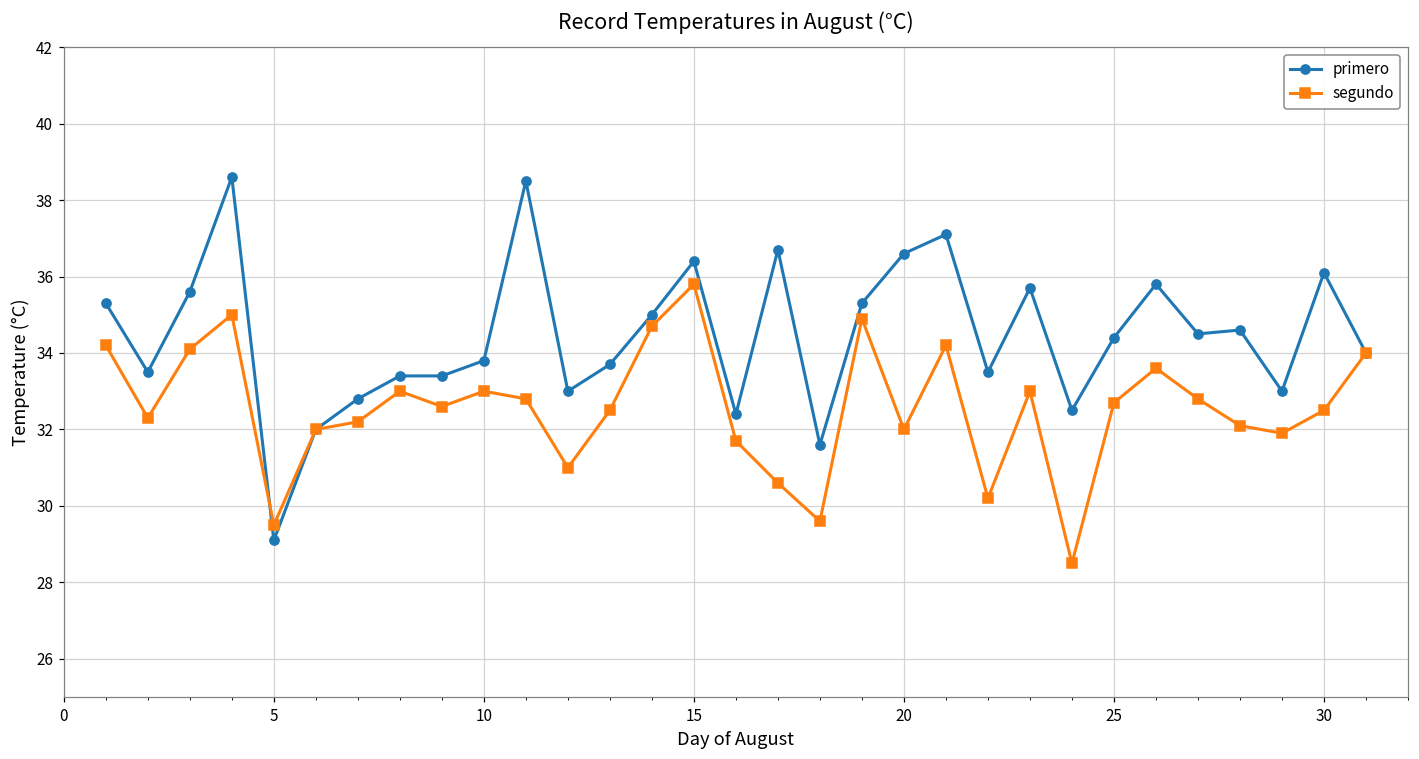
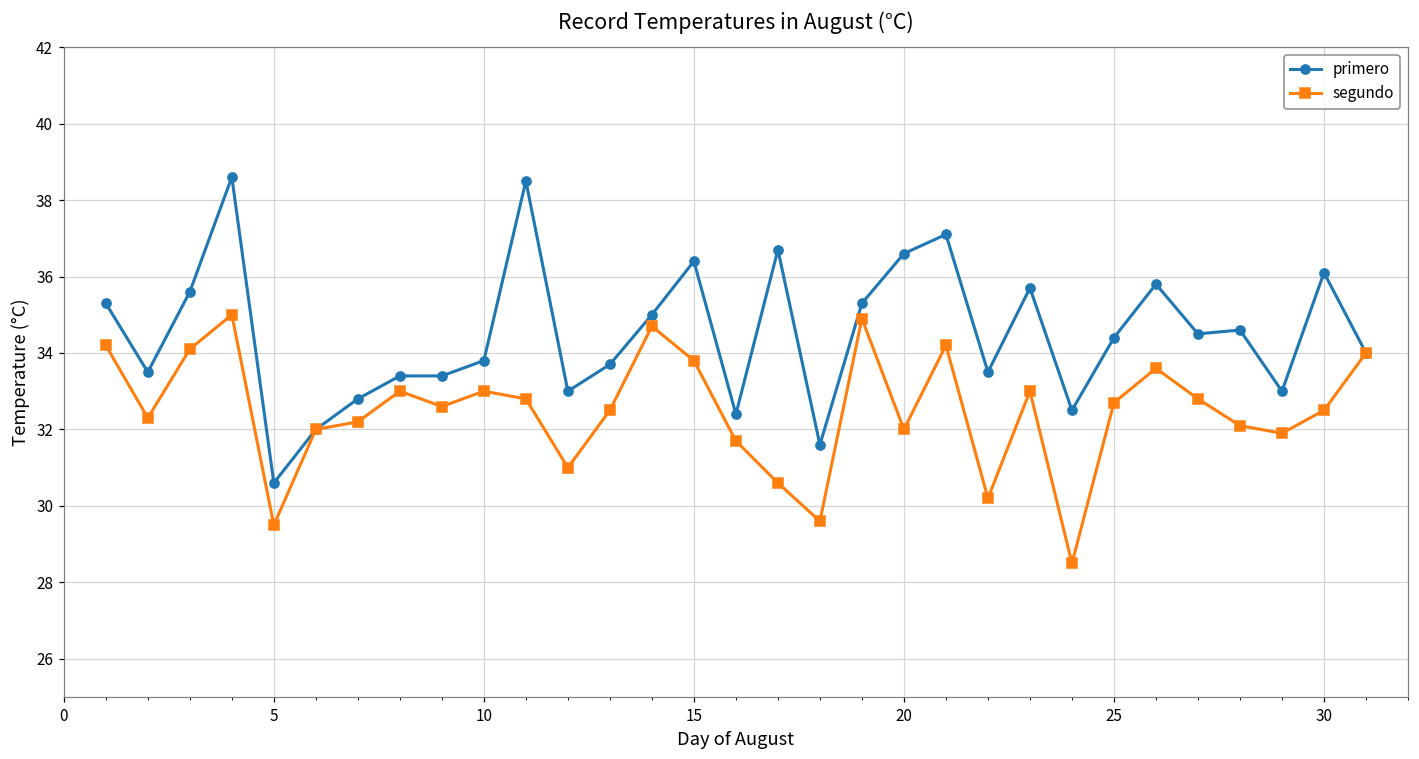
  {
    "primero": {
-     "5": 29.1,
+     "5": 30.6,
      "10": 33.8,
      "15": 36.4,
      "20": 36.6,
      "25": 34.4,
      "30": 36.1
    },
    "segundo": {
      "5": 29.5,
      "10": 33.0,
-     "15": 35.8,
+     "15": 33.8,
      "20": 32.0,
      "25": 32.7,
      "30": 32.5
    }
  }
